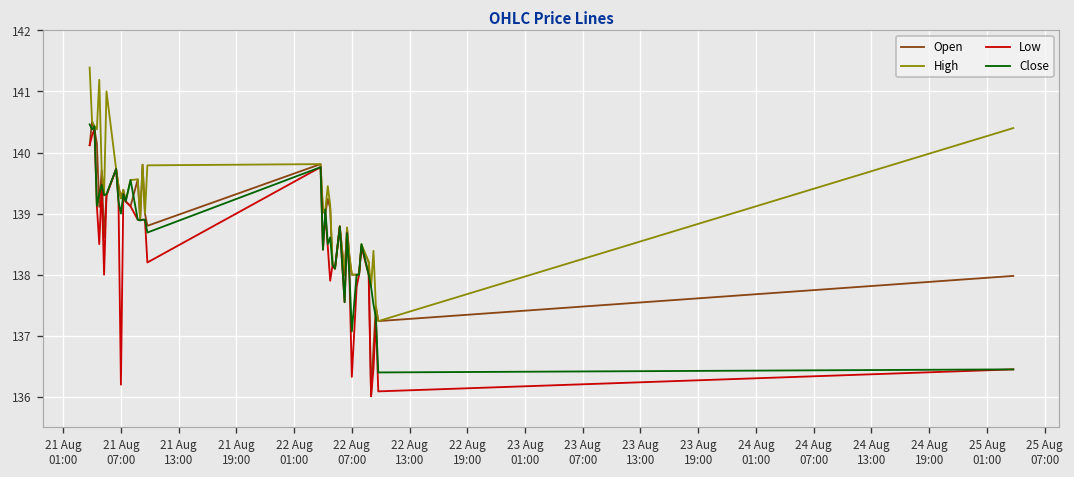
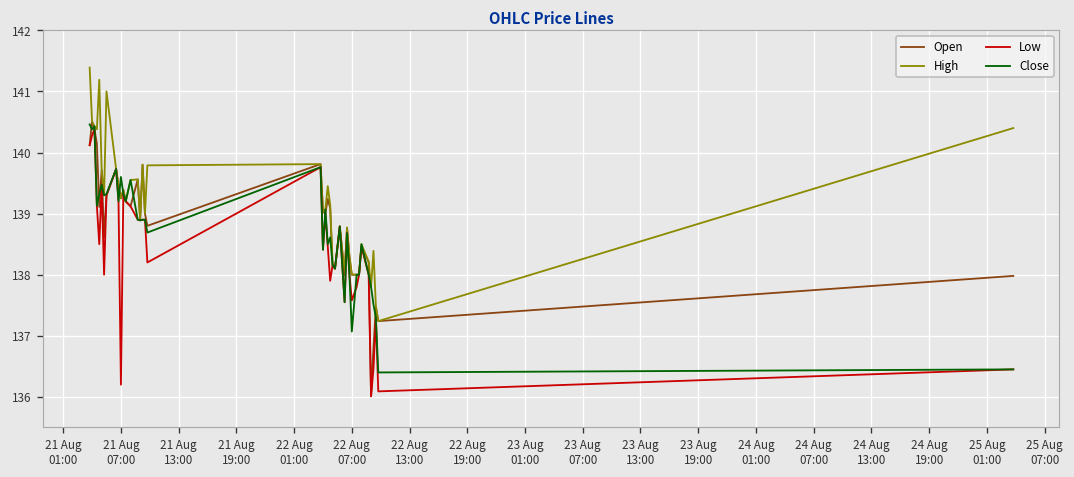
  {
    "Low": {
      "21 Aug 07:00": 136.2,
-     "22 Aug 07:00": 136.3
+     "22 Aug 07:00": 137.6
    },
    "Close": {
-     "21 Aug 07:00": 139.0,
+     "21 Aug 07:00": 139.6,
      "22 Aug 07:00": 137.1
    }
  }
